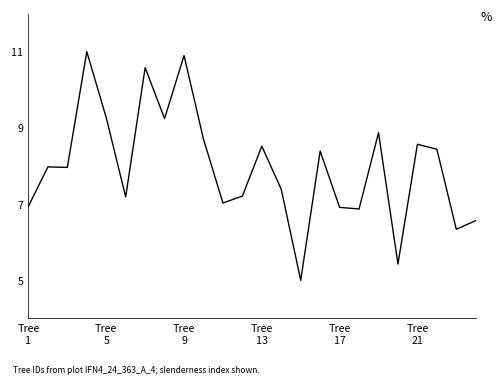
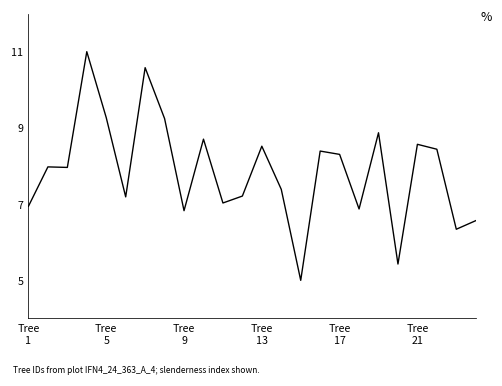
  {
    "Tree 1": 6.9,
    "Tree 5": 9.3,
-   "Tree 9": 10.9,
+   "Tree 9": 6.8,
    "Tree 13": 8.5,
-   "Tree 17": 6.9,
+   "Tree 17": 8.3,
    "Tree 21": 8.6
  }
